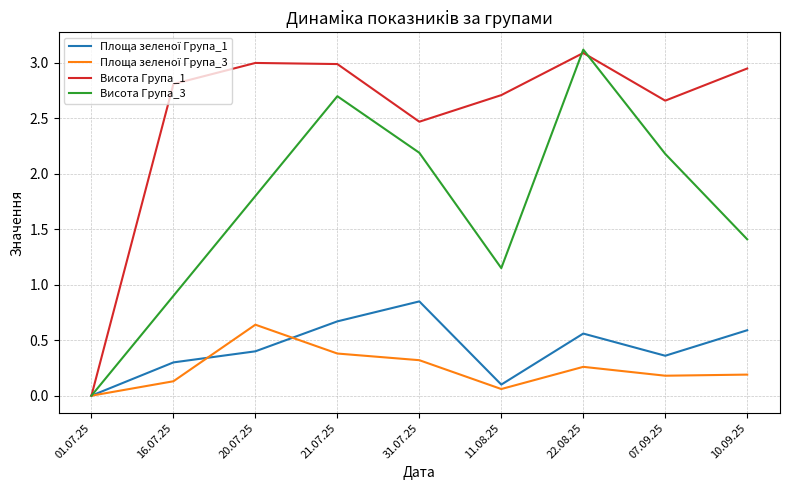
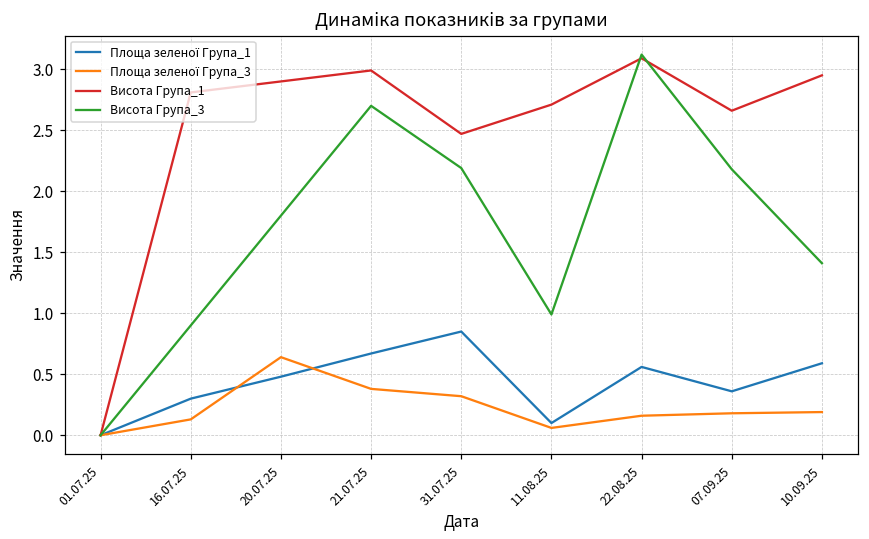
  {
    "Площа зеленої Група_1": {
      "16.07.25": 0.30,
-     "20.07.25": 0.40,
+     "20.07.25": 0.48,
      "21.07.25": 0.67,
      "31.07.25": 0.85,
      "11.08.25": 0.10,
      "22.08.25": 0.56,
      "07.09.25": 0.36,
      "10.09.25": 0.59
    },
    "Площа зеленої Група_3": {
      "16.07.25": 0.13,
      "20.07.25": 0.64,
      "21.07.25": 0.38,
      "31.07.25": 0.32,
      "11.08.25": 0.06,
-     "22.08.25": 0.26,
+     "22.08.25": 0.16,
      "07.09.25": 0.18,
      "10.09.25": 0.19
    },
    "Висота Група_1": {
-     "20.07.25": 3.0,
+     "20.07.25": 2.9,
      "21.07.25": 3.0,
      "31.07.25": 2.47,
      "11.08.25": 2.7,
      "22.08.25": 3.1,
      "07.09.25": 2.66,
      "10.09.25": 2.95
    },
    "Висота Група_3": {
      "16.07.25": 0.90,
      "20.07.25": 1.80,
      "21.07.25": 2.70,
      "31.07.25": 2.19,
-     "11.08.25": 1.15,
+     "11.08.25": 0.99,
      "22.08.25": 3.12,
      "07.09.25": 2.18,
      "10.09.25": 1.41
    }
  }
